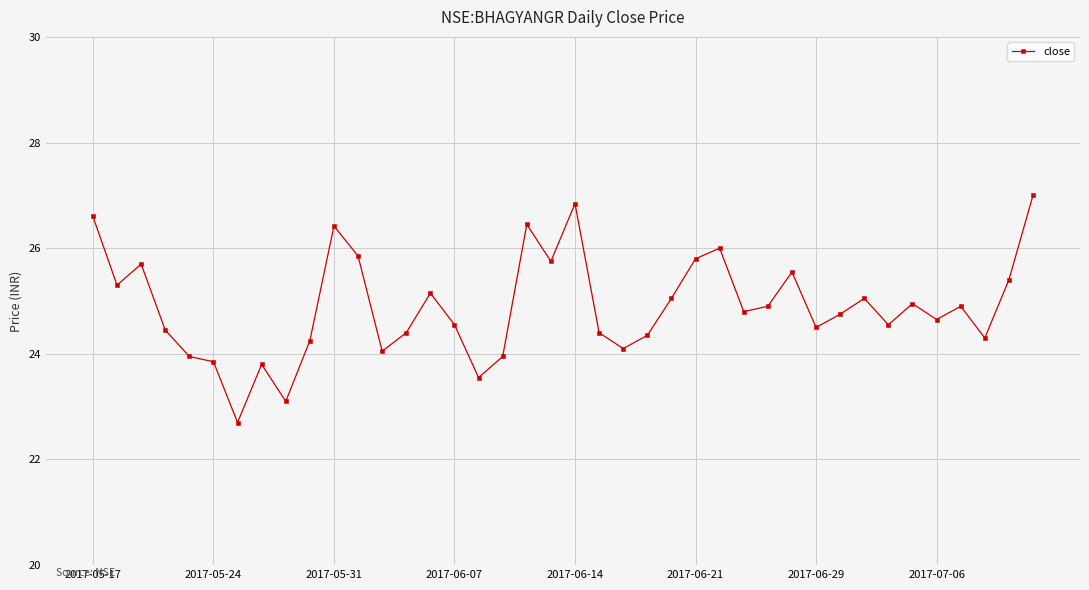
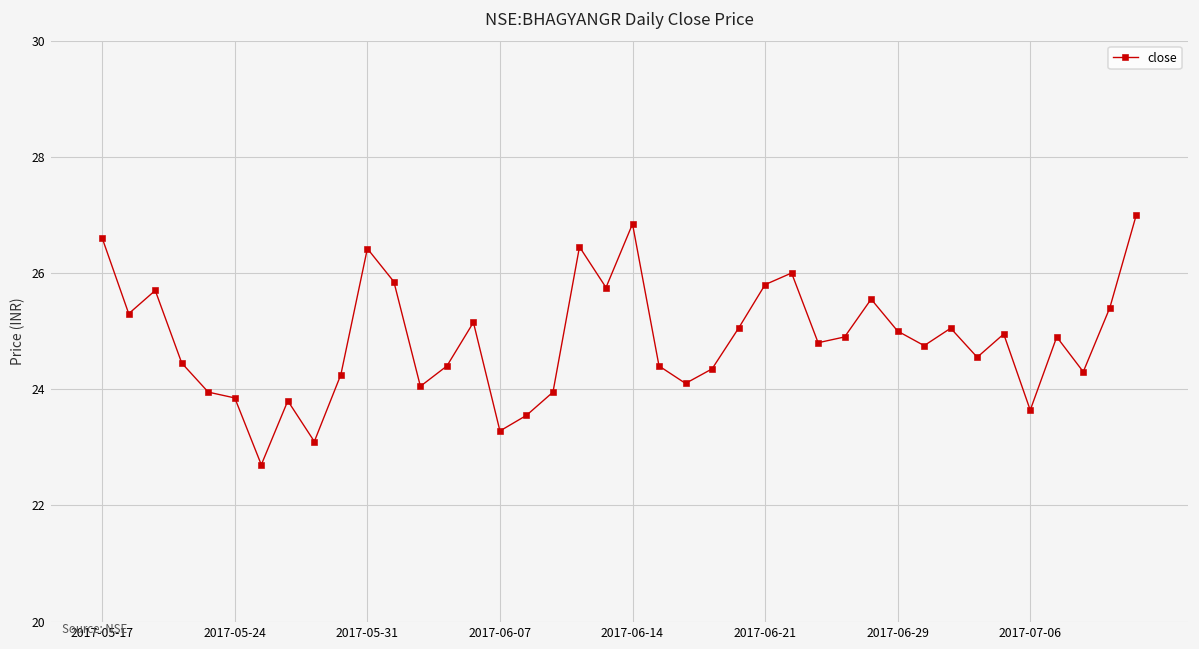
  {
    "2017-05-17": 26.6,
    "2017-05-24": 23.9,
    "2017-05-31": 26.4,
-   "2017-06-07": 24.5,
+   "2017-06-07": 23.3,
    "2017-06-14": 26.8,
    "2017-06-21": 25.8,
-   "2017-06-29": 24.5,
-   "2017-07-06": 24.7
+   "2017-06-29": 25.0,
+   "2017-07-06": 23.6
  }
